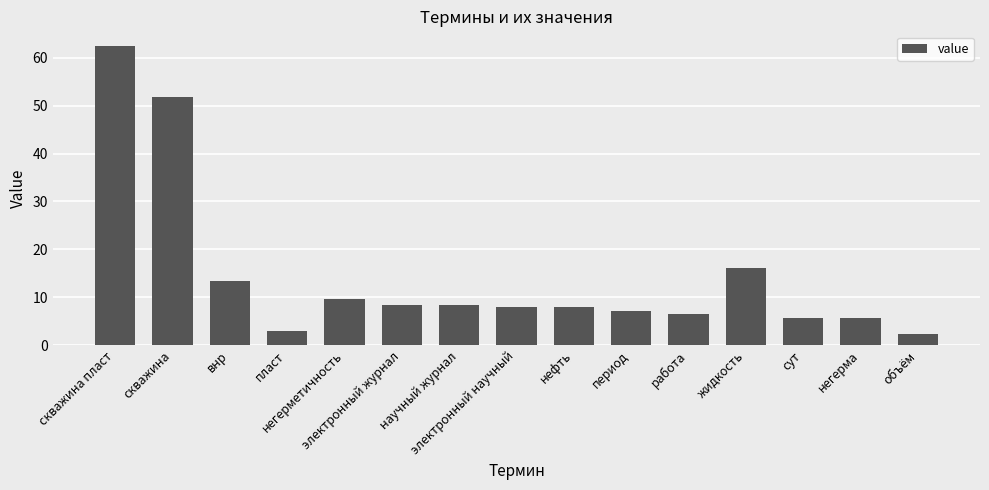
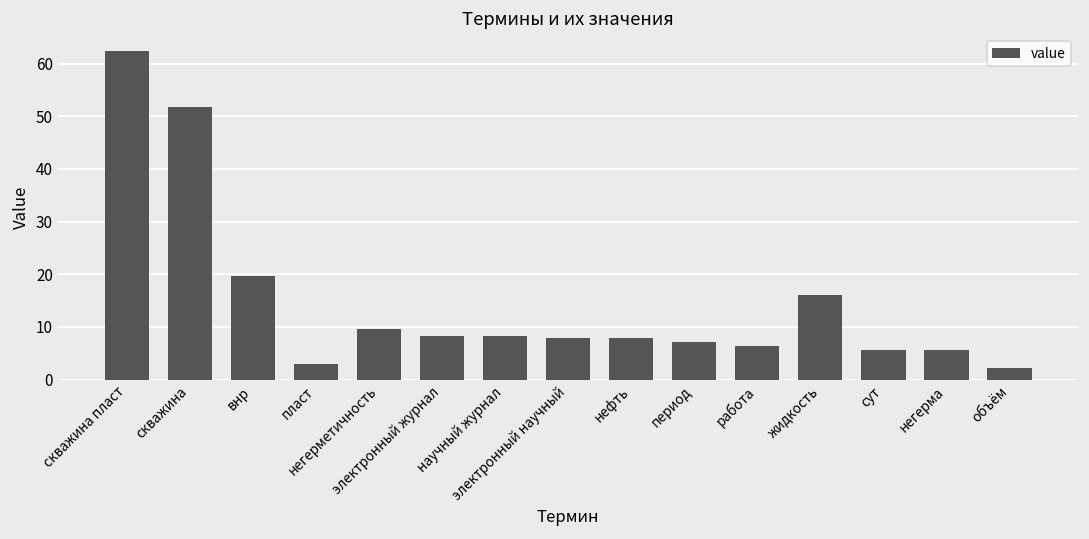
  {
    "скважина пласт": 62,
    "скважина": 52,
-   "внр": 13,
+   "внр": 20,
    "пласт": 3,
    "негерметичность": 10,
    "электронный журнал": 8,
    "научный журнал": 8,
    "электронный научный": 8,
    "нефть": 8,
    "период": 7,
    "работа": 6,
    "жидкость": 16,
    "сут": 6,
    "негерма": 6,
    "объём": 2
  }
